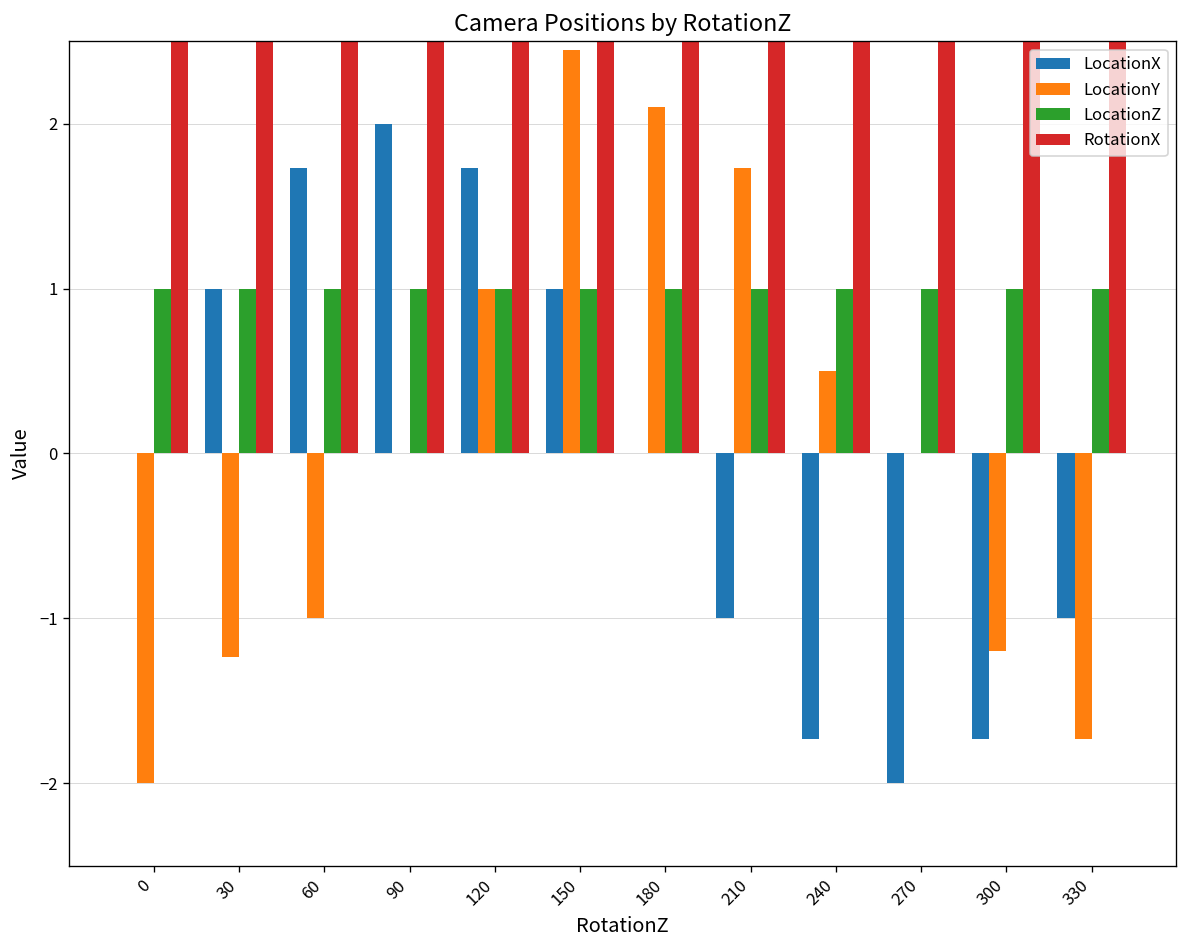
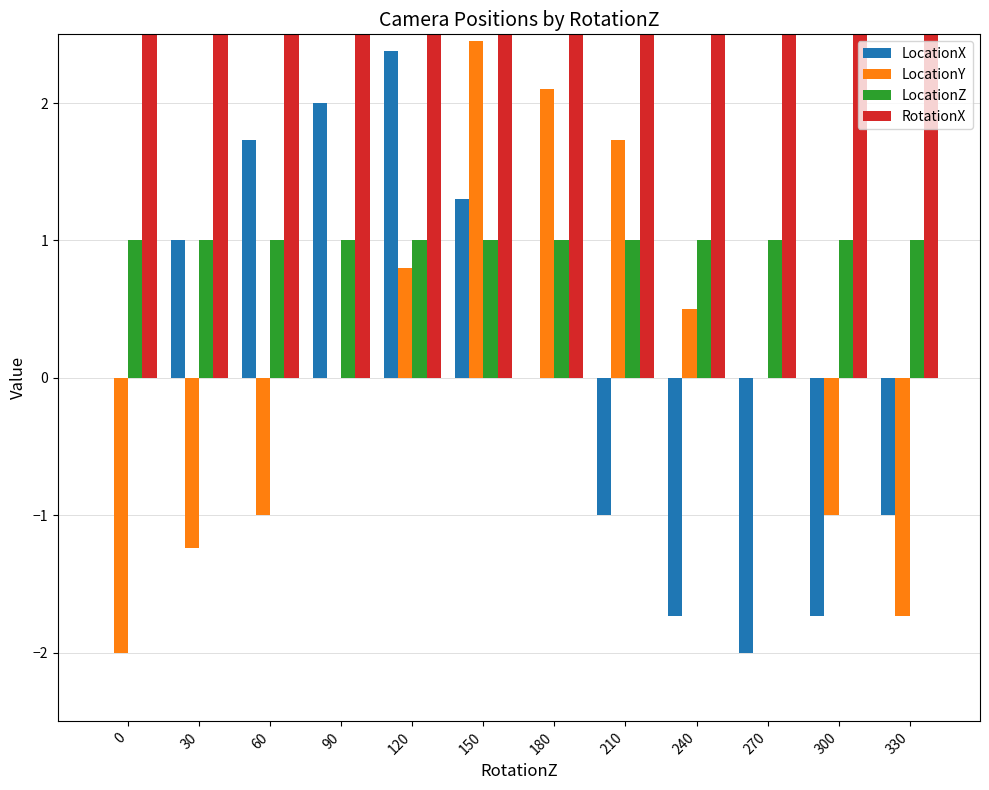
  {
    "LocationX": {
      "0": 0.00,
      "30": 1.00,
      "60": 1.73,
      "90": 2.00,
-     "120": 1.73,
-     "150": 1.0,
+     "120": 2.38,
+     "150": 1.3,
      "180": 0.00,
      "210": -1.00,
      "240": -1.73,
      "270": -2.00,
      "300": -1.73,
      "330": -1.00
    },
    "LocationY": {
      "0": -2.0,
      "30": -1.24,
      "60": -1.0,
      "90": 0.0,
-     "120": 1.0,
+     "120": 0.8,
      "150": 2.45,
      "180": 2.1,
      "210": 1.73,
      "240": 0.5,
      "270": 0.0,
-     "300": -1.2,
+     "300": -1.0,
      "330": -1.73
    },
    "LocationZ": {
      "0": 1.00,
      "30": 1.00,
      "60": 1.00,
      "90": 1.00,
      "120": 1.00,
      "150": 1.00,
      "180": 1.00,
      "210": 1.00,
      "240": 1.00,
      "270": 1.00,
      "300": 1.00,
      "330": 1.00
    }
  }
